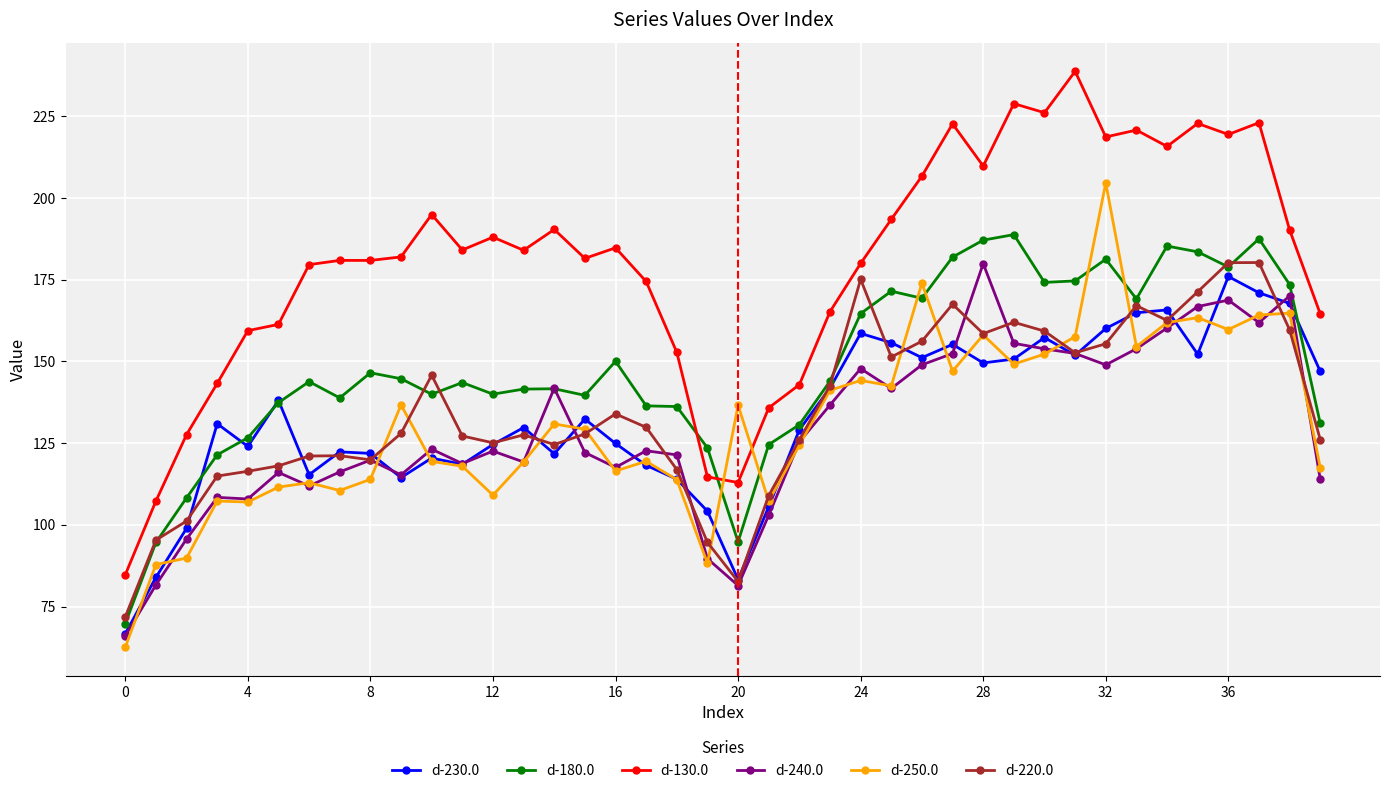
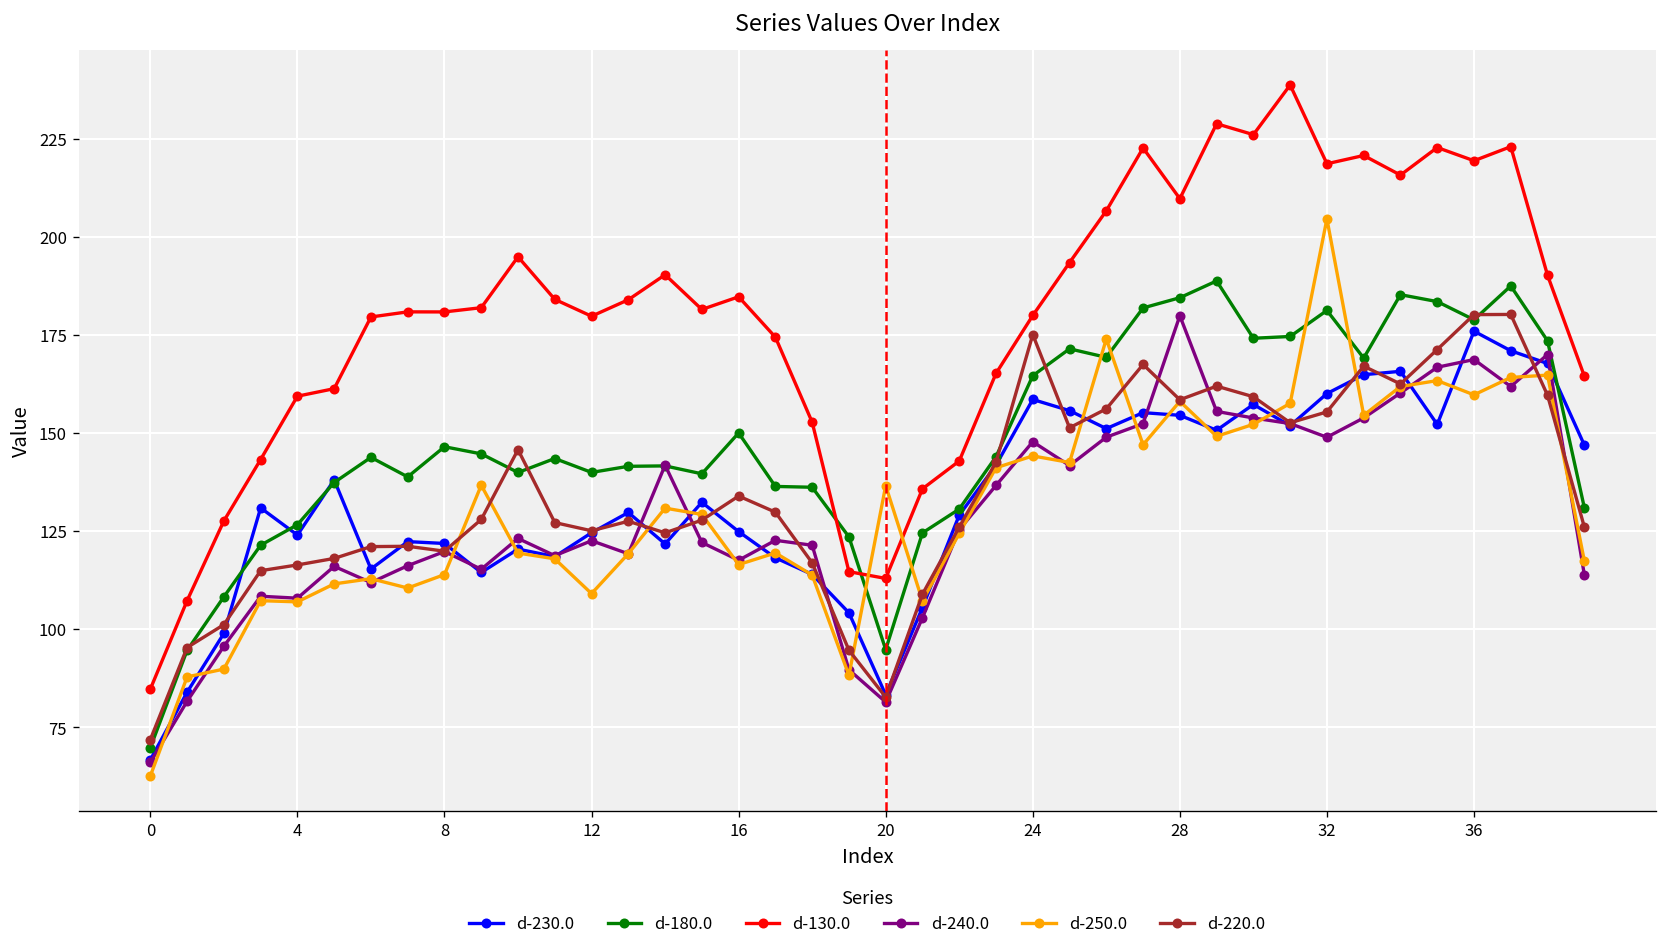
  {
    "d-230.0": {
      "4": 124,
      "8": 122,
      "16": 125,
      "24": 159,
-     "28": 150,
+     "28": 155,
      "32": 160,
      "36": 176
    },
    "d-180.0": {
      "0": 70,
      "4": 127,
      "8": 147,
      "12": 140,
      "16": 150,
      "20": 95,
      "24": 165,
-     "28": 187,
+     "28": 185,
      "32": 181,
      "36": 179
    },
    "d-130.0": {
      "0": 85,
      "4": 159,
      "8": 181,
-     "12": 188,
+     "12": 180,
      "16": 185,
      "20": 113,
      "24": 180,
      "28": 210,
      "32": 219,
      "36": 219
    },
    "d-240.0": {
      "4": 108,
      "12": 123,
      "16": 118,
      "20": 81,
      "24": 148,
      "28": 180,
      "32": 149,
      "36": 169
    },
    "d-250.0": {
      "0": 63,
      "4": 107,
      "8": 114,
      "12": 109,
      "16": 116,
      "20": 137,
      "24": 144,
      "32": 205,
      "36": 160
    },
    "d-220.0": {
      "0": 72,
      "4": 116,
      "16": 134,
      "24": 175,
      "32": 155,
      "36": 180
    }
  }
